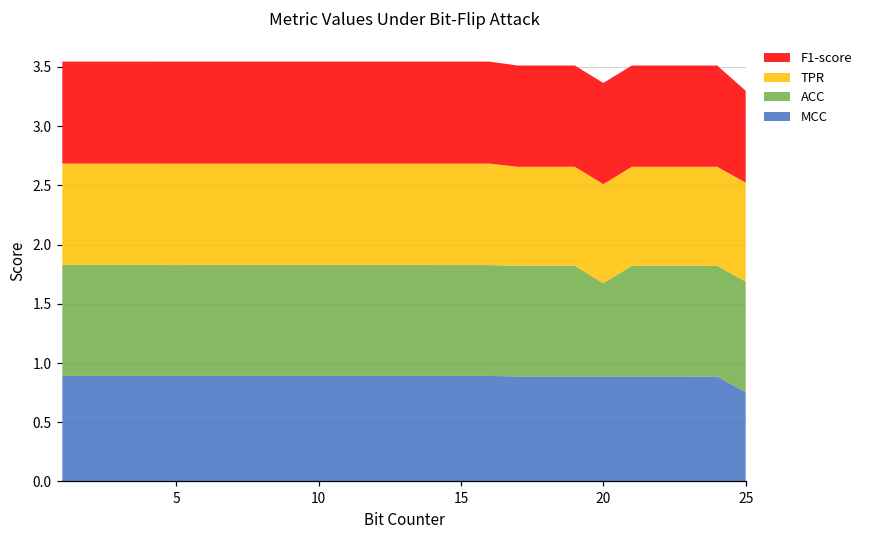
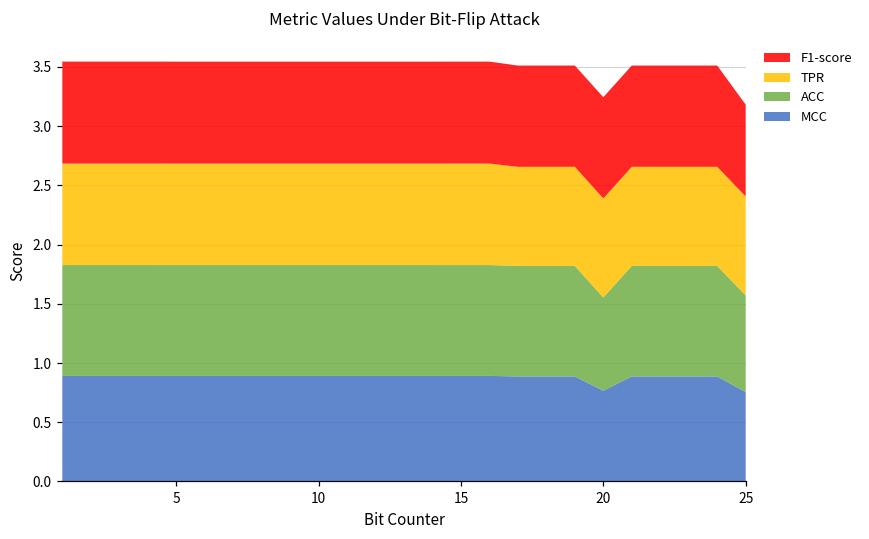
  {
    "MCC": {
      "5": 0.89,
      "10": 0.89,
      "15": 0.89,
-     "20": 0.89,
+     "20": 0.77,
      "25": 0.75
    },
    "ACC": {
      "5": 0.94,
      "10": 0.94,
      "15": 0.94,
      "20": 0.79,
-     "25": 0.93
+     "25": 0.82
    },
    "TPR": {
      "5": 0.86,
      "10": 0.86,
      "15": 0.86,
      "20": 0.84,
      "25": 0.84
    },
    "F1-score": {
      "5": 0.86,
      "10": 0.86,
      "15": 0.86,
      "20": 0.85,
      "25": 0.78
    }
  }
